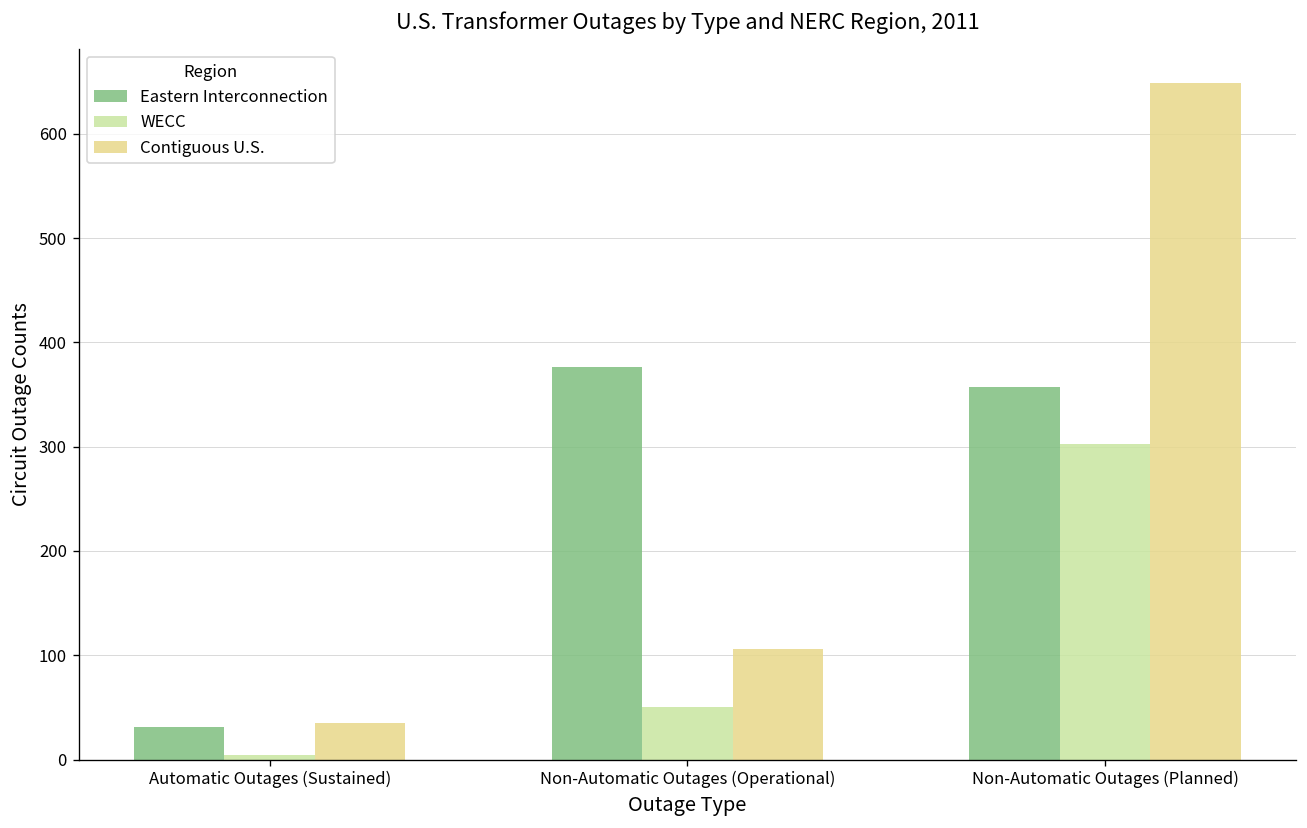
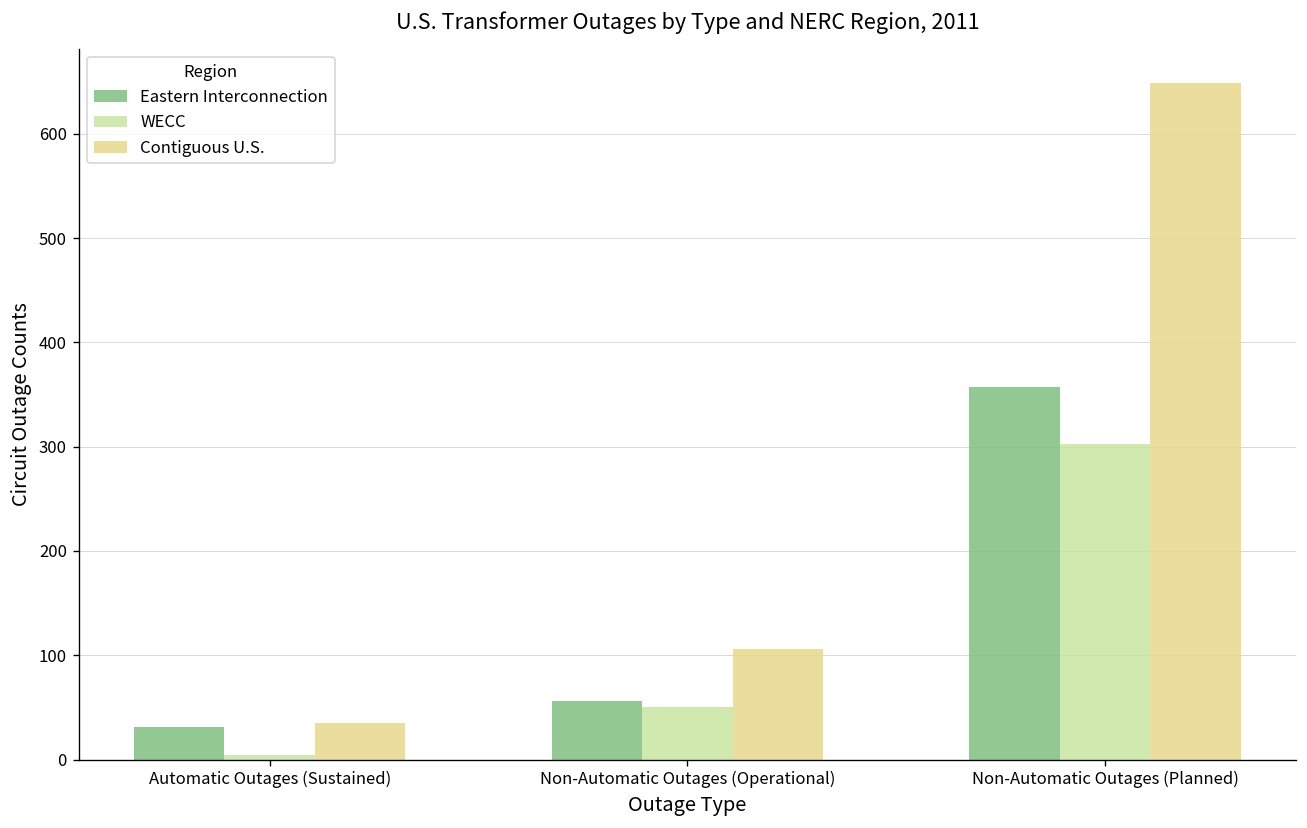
  {
    "Eastern Interconnection": {
      "Automatic Outages (Sustained)": 30,
-     "Non-Automatic Outages (Operational)": 380,
+     "Non-Automatic Outages (Operational)": 60,
      "Non-Automatic Outages (Planned)": 360
    }
  }
